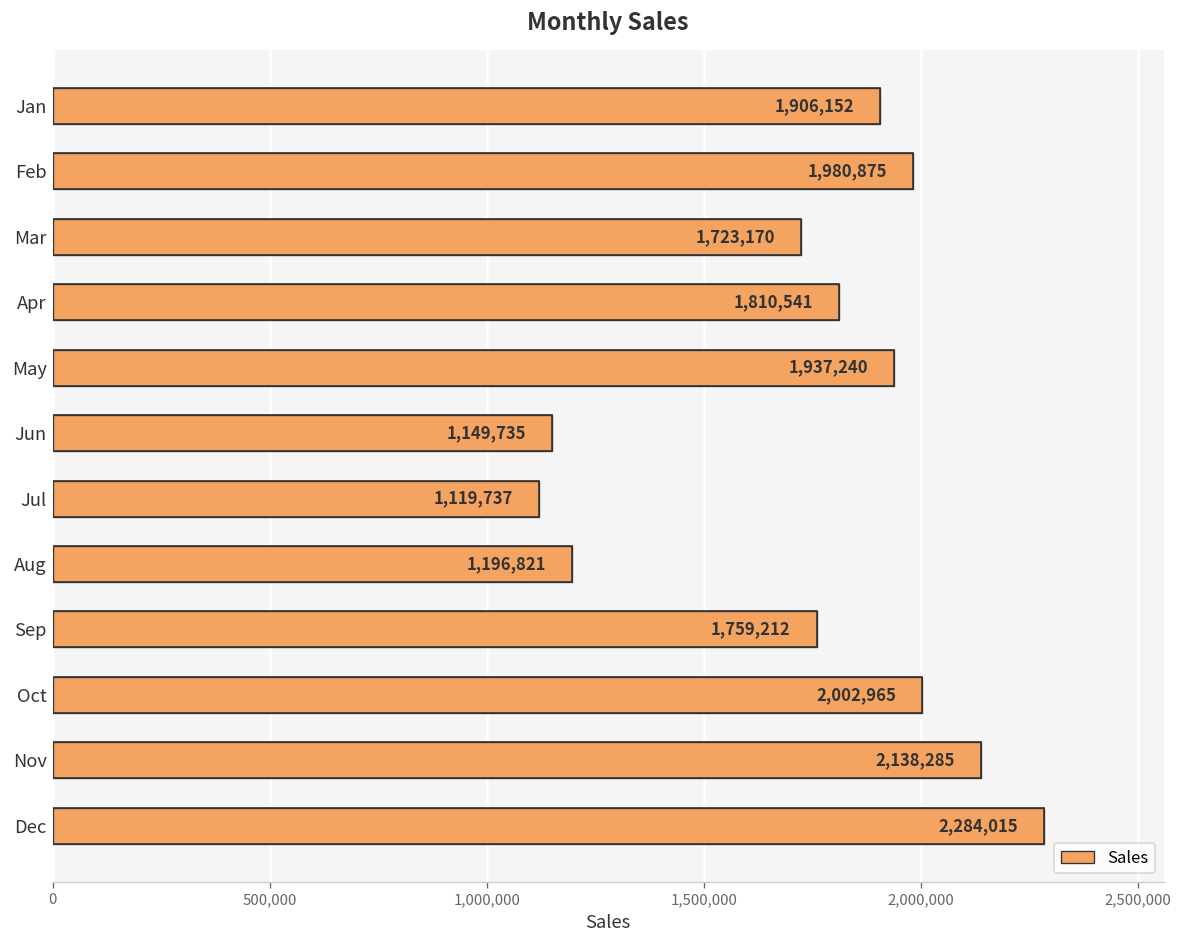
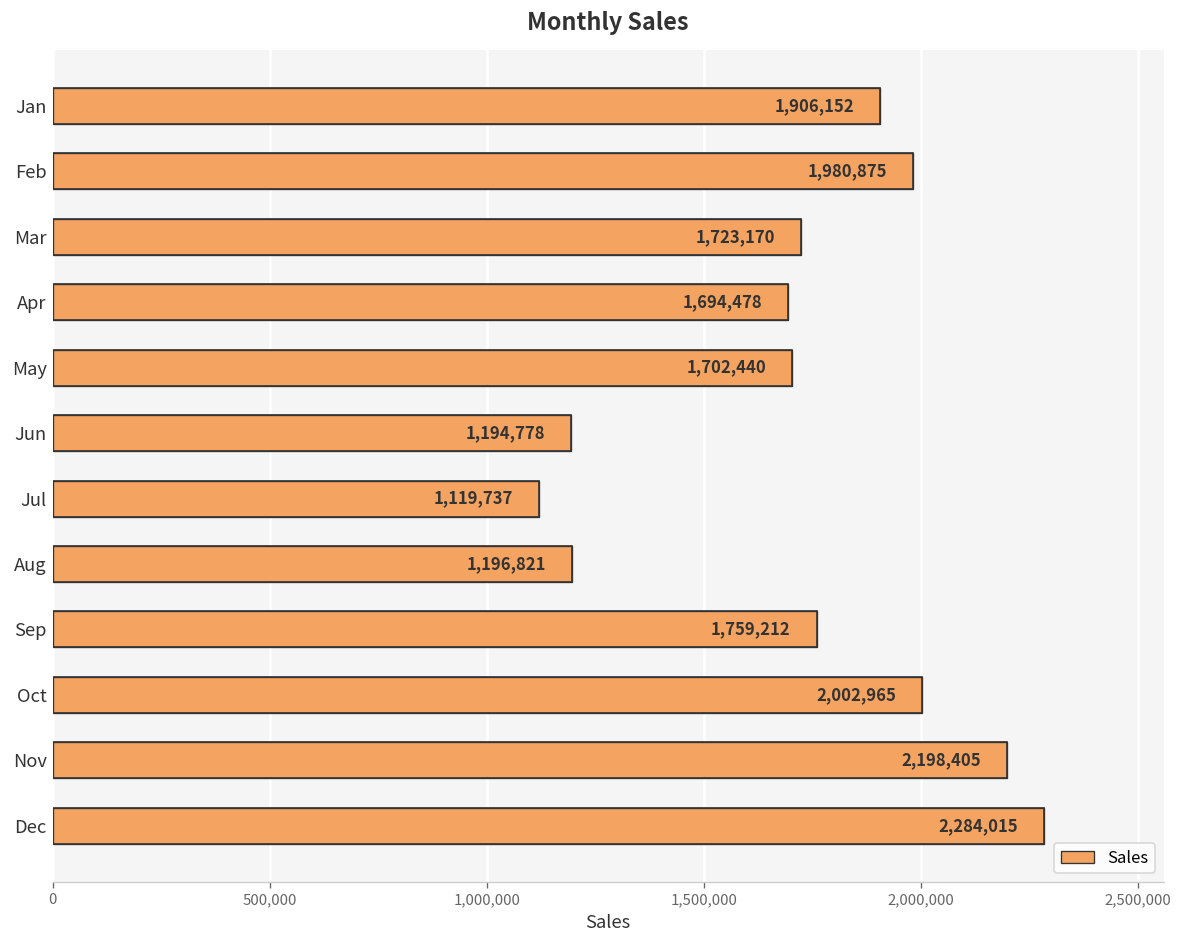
  {
    "Jan": "1,906,152",
    "Feb": "1,980,875",
    "Mar": "1,723,170",
-   "Apr": "1,810,541",
-   "May": "1,937,240",
-   "Jun": "1,149,735",
+   "Apr": "1,694,478",
+   "May": "1,702,440",
+   "Jun": "1,194,778",
    "Jul": "1,119,737",
    "Aug": "1,196,821",
    "Sep": "1,759,212",
    "Oct": "2,002,965",
-   "Nov": "2,138,285",
+   "Nov": "2,198,405",
    "Dec": "2,284,015"
  }
